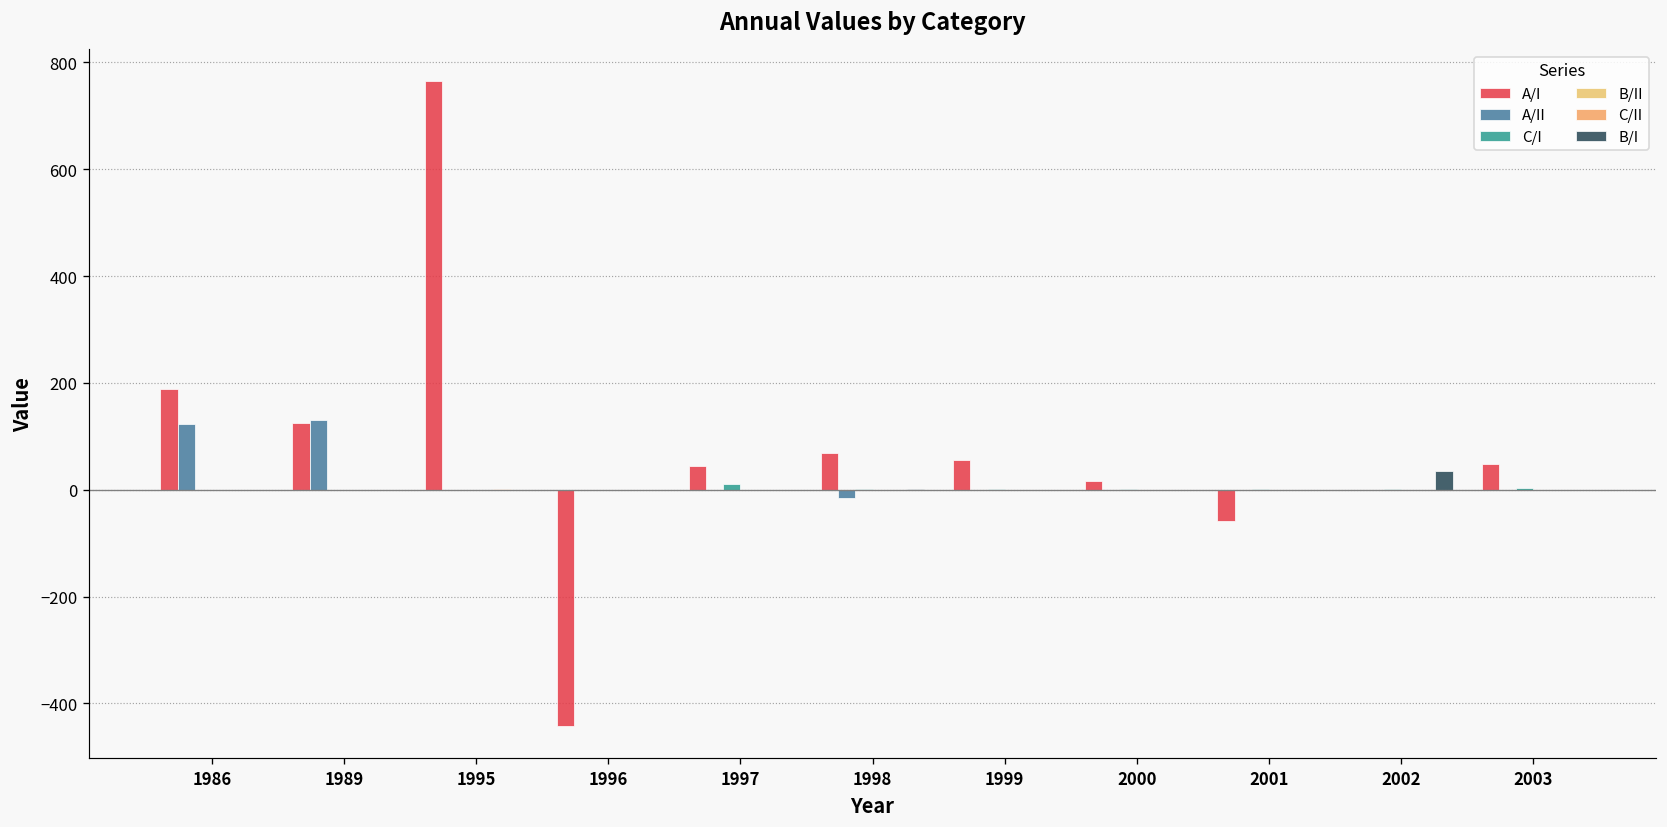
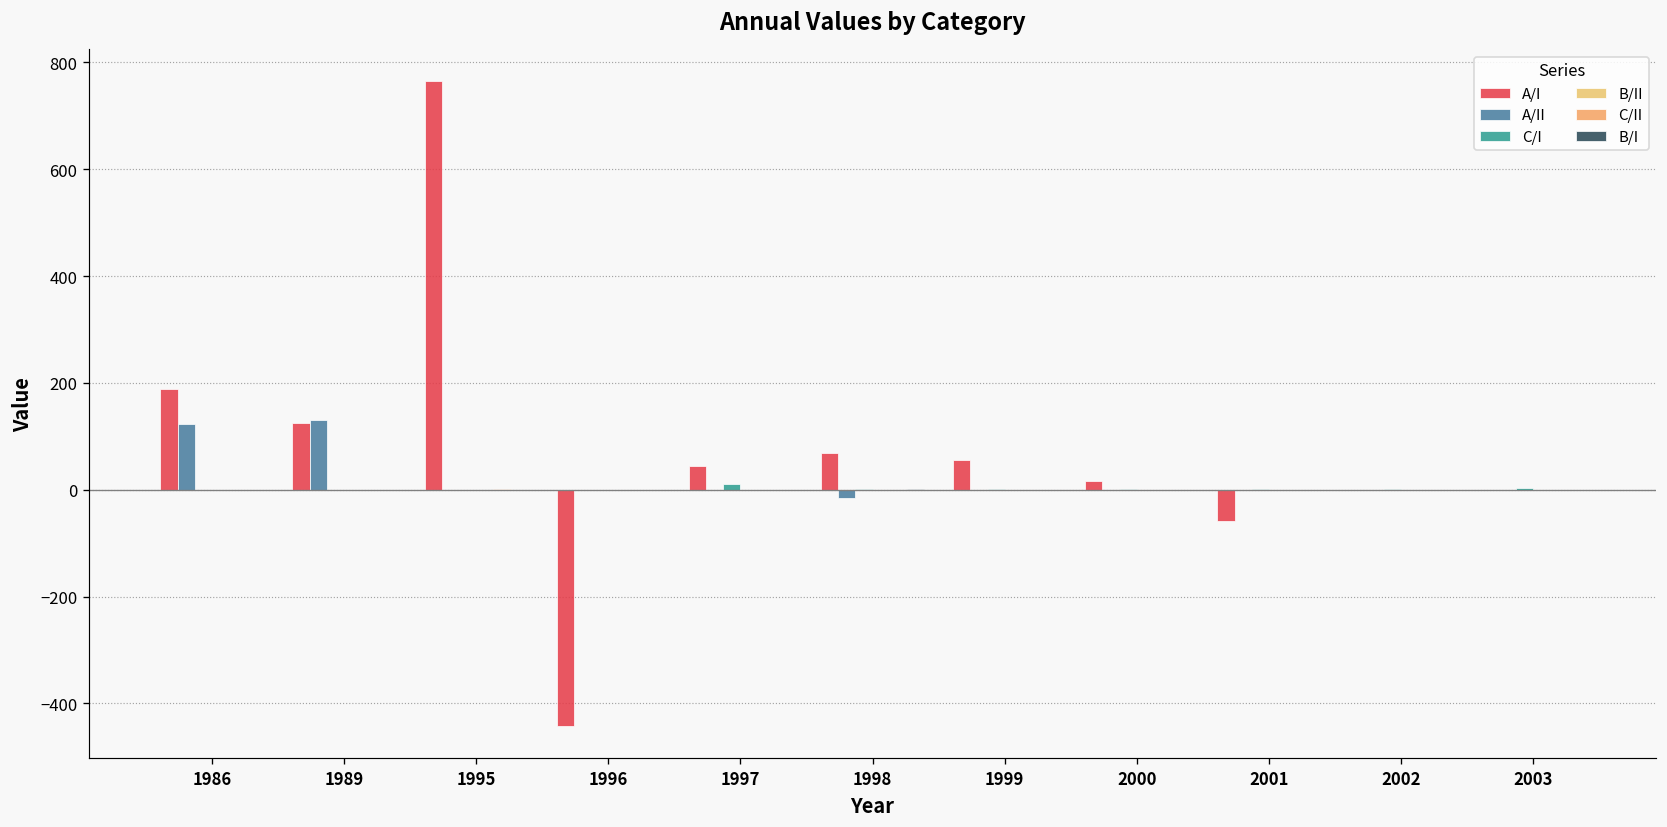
  {
    "A/I": {
      "1986": 190,
      "1989": 120,
      "1995": 760,
      "1996": -440,
      "1997": 50,
      "1998": 70,
      "1999": 60,
      "2000": 20,
      "2001": -60,
      "2002": 0,
-     "2003": 50
+     "2003": 0
    },
    "B/I": {
      "1986": 0,
      "1989": 0,
      "1995": 0,
      "1996": 0,
      "1997": 0,
      "1999": 0,
      "2000": 0,
      "2001": 0,
-     "2002": 40,
+     "2002": 0,
      "2003": 0
    }
  }
